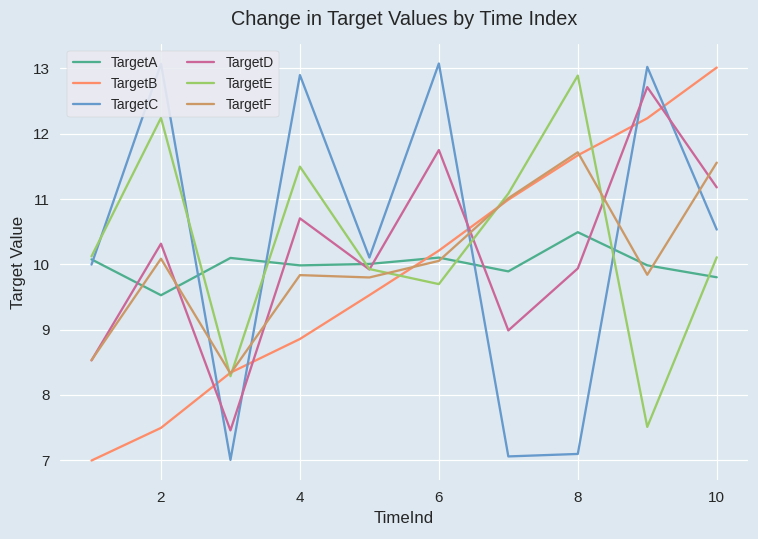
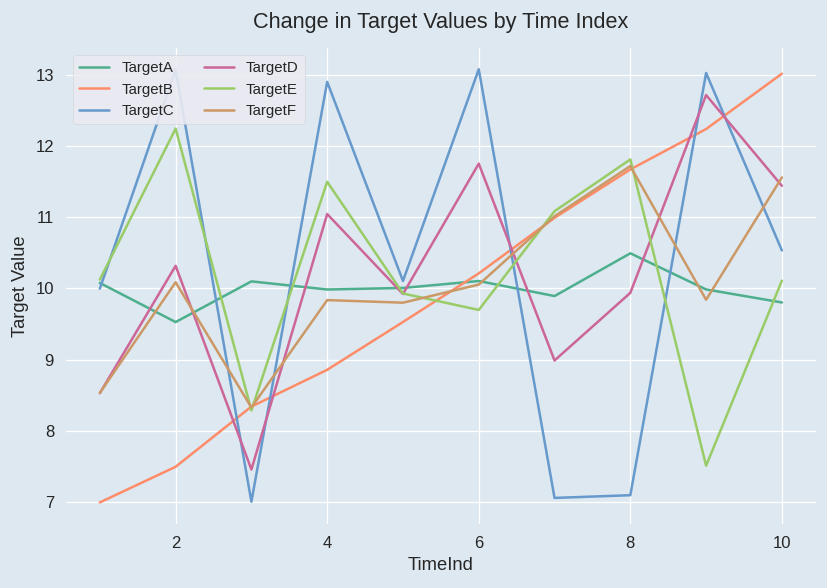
  {
    "TargetA": {
      "2": 9.5,
      "4": 10.0,
      "6": 10.1,
      "8": 10.5,
      "10": 9.8
    },
    "TargetC": {
      "4": 12.9,
      "6": 13.1,
      "8": 7.1,
      "10": 10.5
    },
    "TargetD": {
      "2": 10.3,
-     "4": 10.7,
+     "4": 11.0,
      "6": 11.8,
      "8": 9.9,
-     "10": 11.2
+     "10": 11.4
    },
    "TargetE": {
      "2": 12.2,
      "4": 11.5,
      "6": 9.7,
-     "8": 12.9,
+     "8": 11.8,
      "10": 10.1
    }
  }
